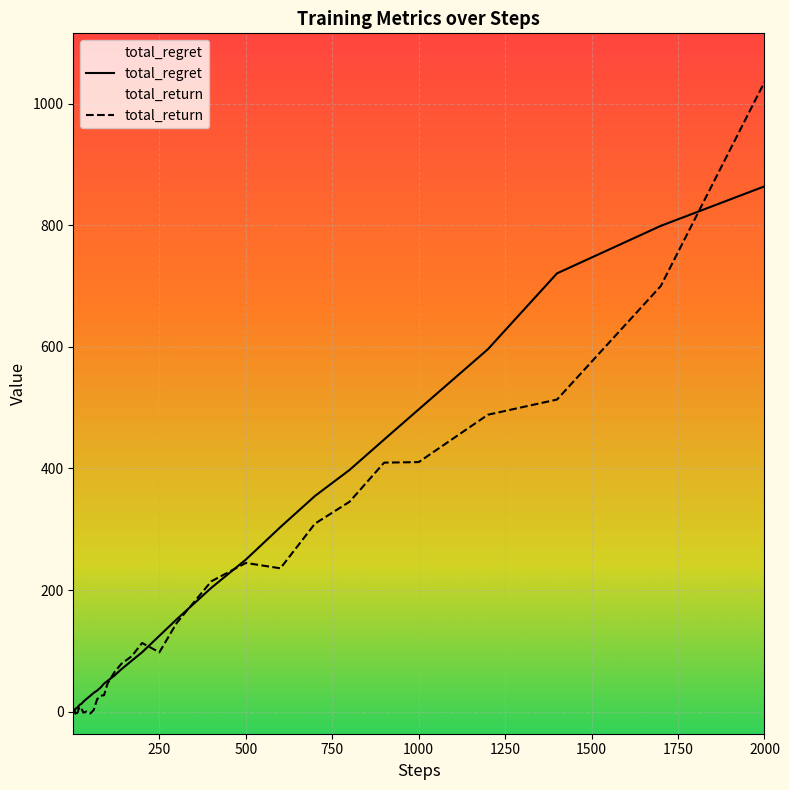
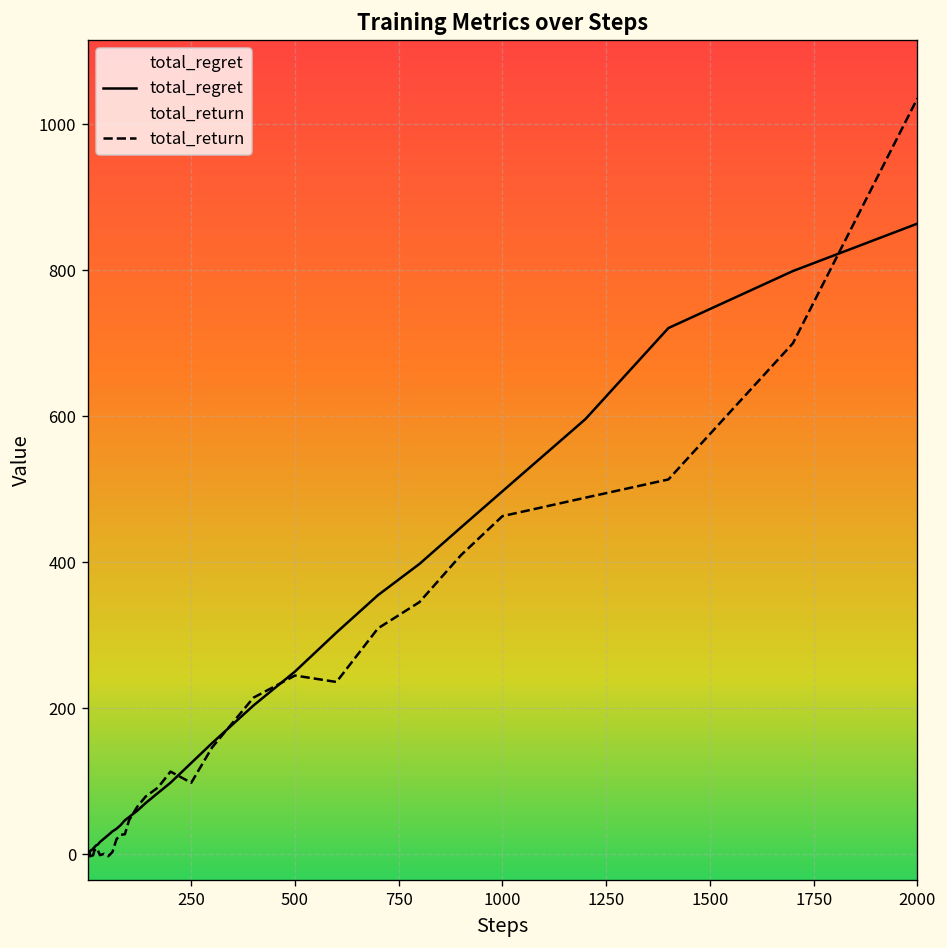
  {
    "total_return": {
-     "1000": 410
+     "1000": 460
    }
  }
